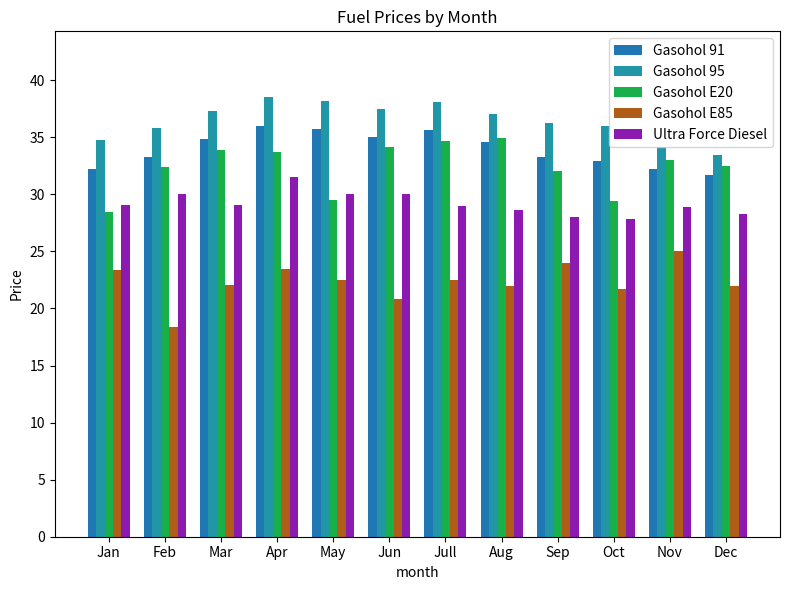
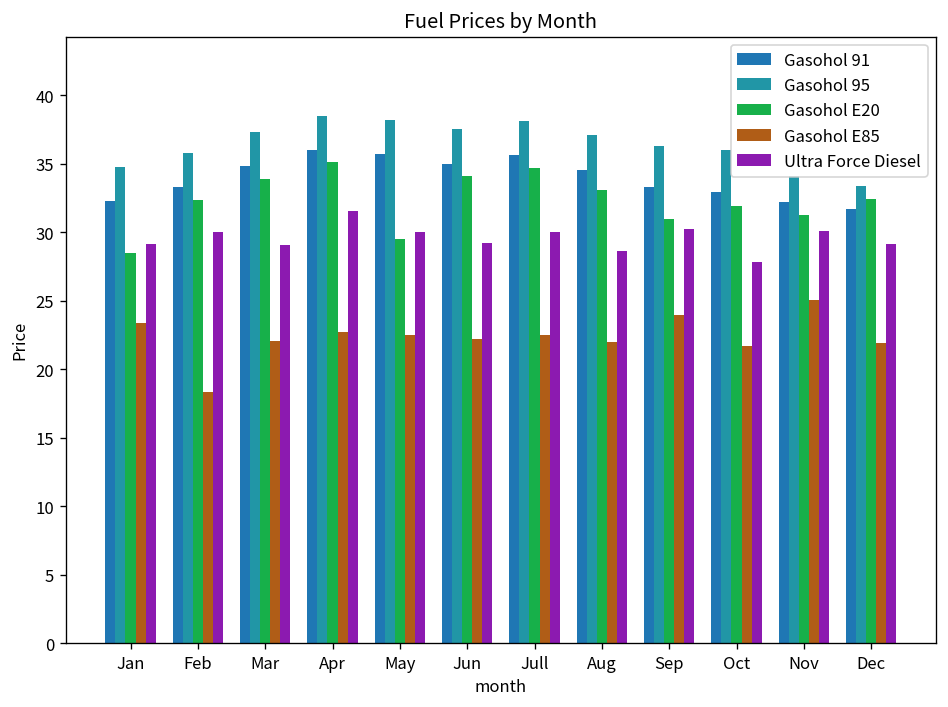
  {
    "Gasohol E20": {
      "Jan": 28.5,
      "Feb": 32.4,
      "Mar": 33.9,
-     "Apr": 33.7,
+     "Apr": 35.1,
      "May": 29.5,
      "Jun": 34.1,
      "Jull": 34.7,
-     "Aug": 34.9,
-     "Sep": 32.1,
-     "Oct": 29.4,
-     "Nov": 33.0,
+     "Aug": 33.0,
+     "Sep": 31.0,
+     "Oct": 31.9,
+     "Nov": 31.2,
      "Dec": 32.4
    },
    "Gasohol E85": {
      "Jan": 23.3,
      "Feb": 18.3,
      "Mar": 22.0,
-     "Apr": 23.5,
+     "Apr": 22.7,
      "May": 22.5,
-     "Jun": 20.8,
+     "Jun": 22.2,
      "Jull": 22.5,
      "Aug": 21.9,
      "Sep": 24.0,
      "Oct": 21.7,
      "Nov": 25.0,
      "Dec": 21.9
    },
    "Ultra Force Diesel": {
      "Jan": 29.1,
      "Feb": 30.0,
      "Mar": 29.0,
      "Apr": 31.6,
      "May": 30.0,
-     "Jun": 30.0,
-     "Jull": 29.0,
+     "Jun": 29.2,
+     "Jull": 30.0,
      "Aug": 28.7,
-     "Sep": 28.0,
+     "Sep": 30.2,
      "Oct": 27.8,
-     "Nov": 28.9,
-     "Dec": 28.3
+     "Nov": 30.1,
+     "Dec": 29.1
    }
  }
